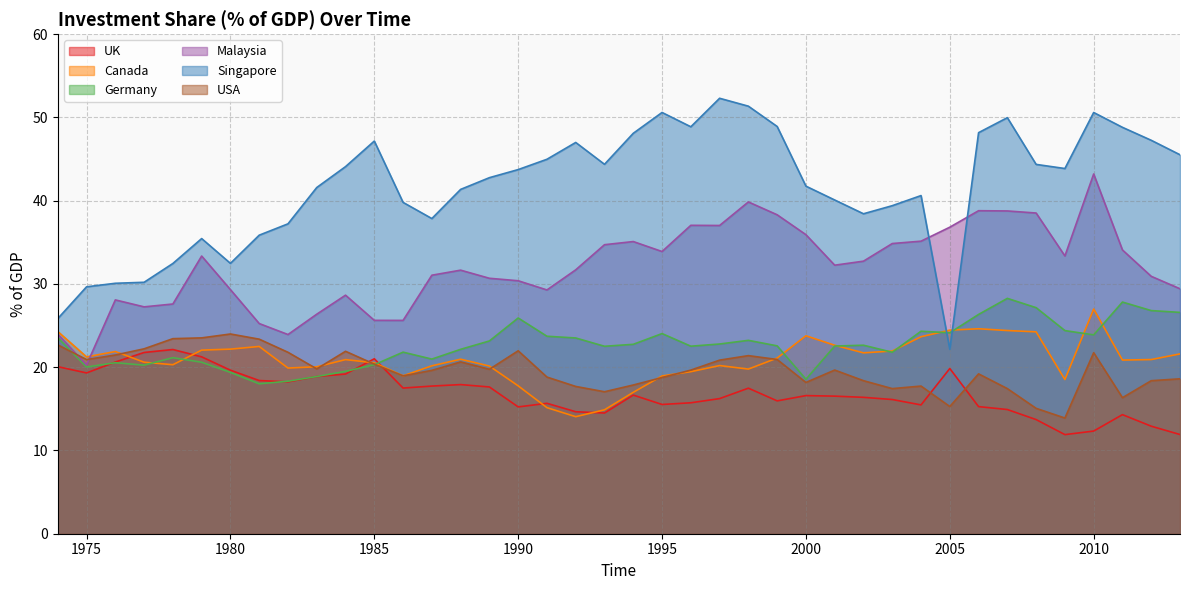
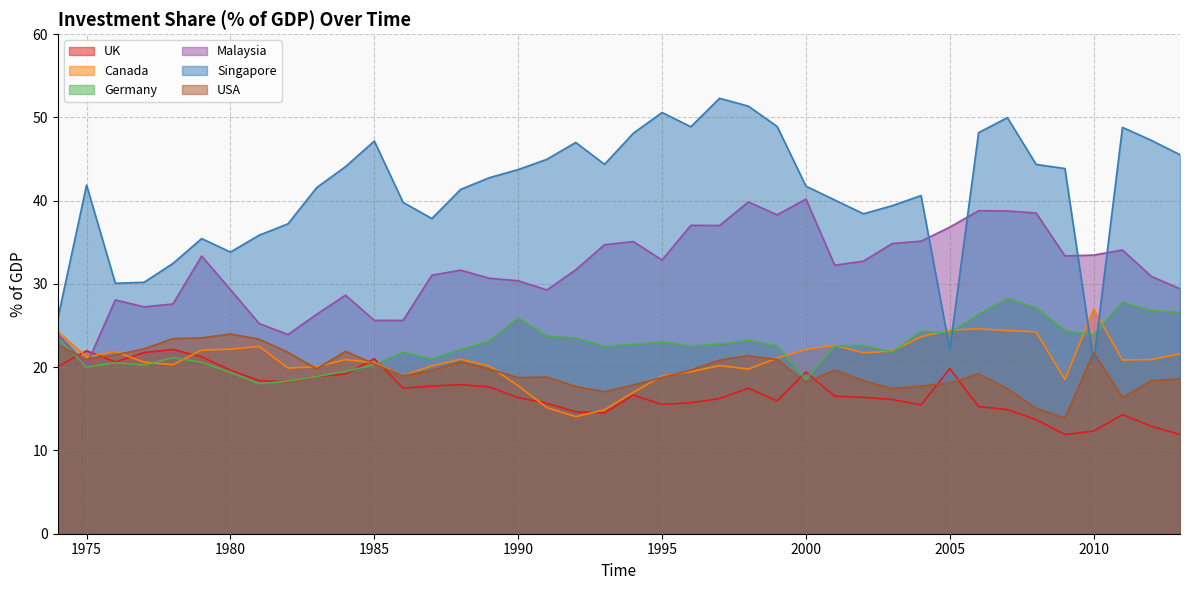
  {
    "UK": {
-     "1975": 19,
+     "1975": 22,
      "1985": 21,
-     "1990": 15,
+     "1990": 16,
      "1995": 16,
-     "2000": 17,
+     "2000": 19,
      "2005": 20,
      "2010": 12
    },
    "Canada": {
      "1975": 21,
      "1980": 22,
      "1990": 18,
-     "2000": 24,
+     "2000": 22,
      "2005": 24,
      "2010": 27
    },
    "Germany": {
      "1990": 26,
-     "1995": 24,
+     "1995": 23,
      "2000": 19,
      "2005": 24,
      "2010": 24
    },
    "Malaysia": {
      "1980": 29,
      "1985": 26,
      "1990": 30,
-     "1995": 34,
-     "2000": 36,
+     "1995": 33,
+     "2000": 40,
      "2005": 37,
-     "2010": 43
+     "2010": 33
    },
    "Singapore": {
-     "1975": 30,
-     "1980": 32,
+     "1975": 42,
+     "1980": 34,
      "1985": 47,
      "1990": 44,
      "1995": 51,
      "2000": 42,
      "2005": 22,
-     "2010": 51
+     "2010": 21
    },
    "USA": {
      "1975": 21,
      "1980": 24,
-     "1990": 22,
+     "1990": 19,
      "2000": 18,
-     "2005": 15,
+     "2005": 18,
      "2010": 22
    }
  }
